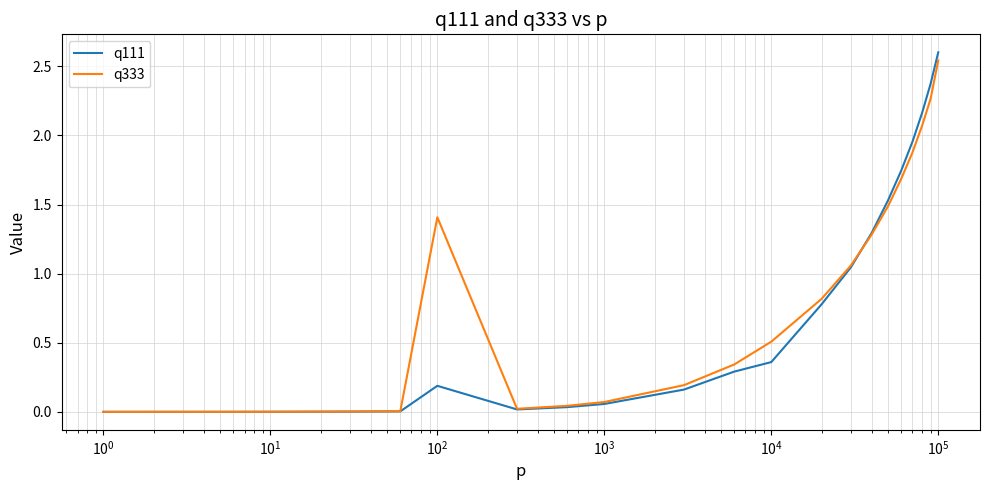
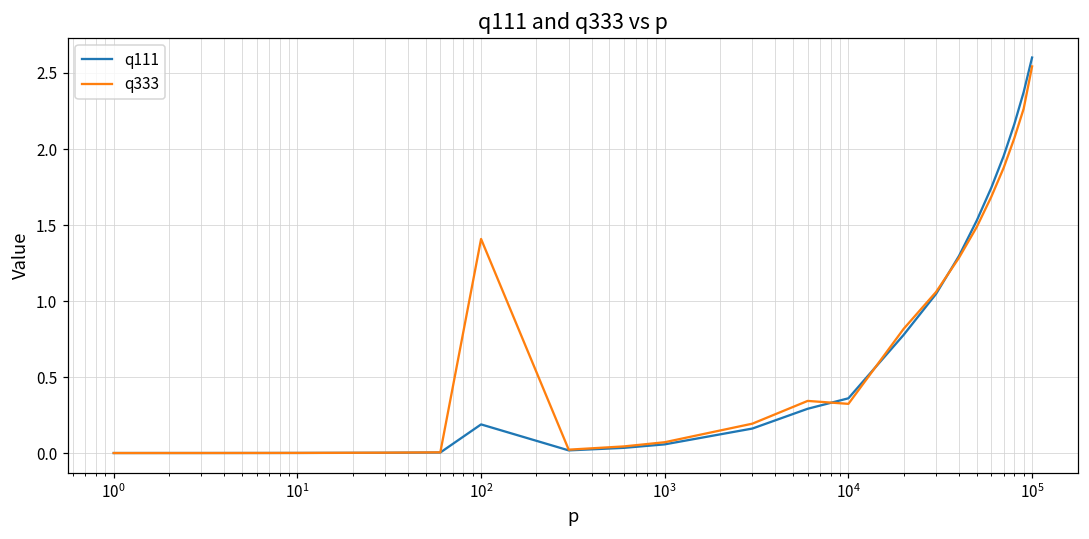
  {
    "q111": {
      "10^2": 0.19,
      "10^4": 0.36,
      "10^5": 2.60
    },
    "q333": {
      "10^2": 1.41,
-     "10^4": 0.51,
+     "10^4": 0.32,
      "10^5": 2.54
    }
  }
